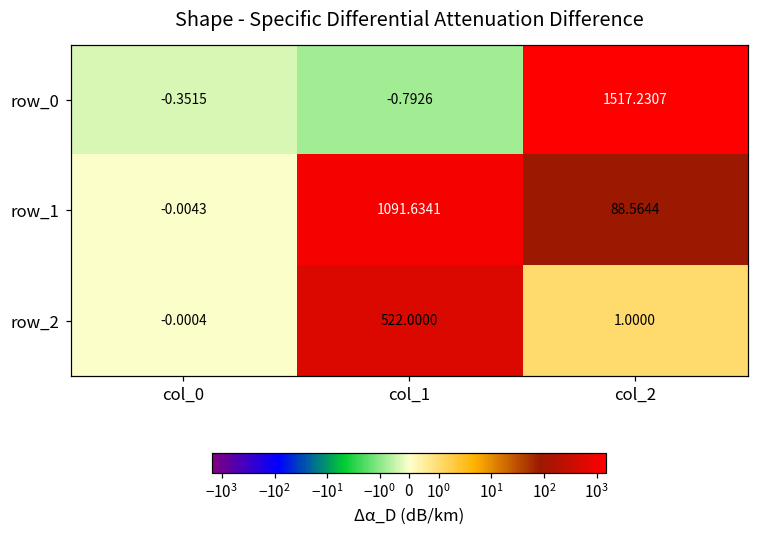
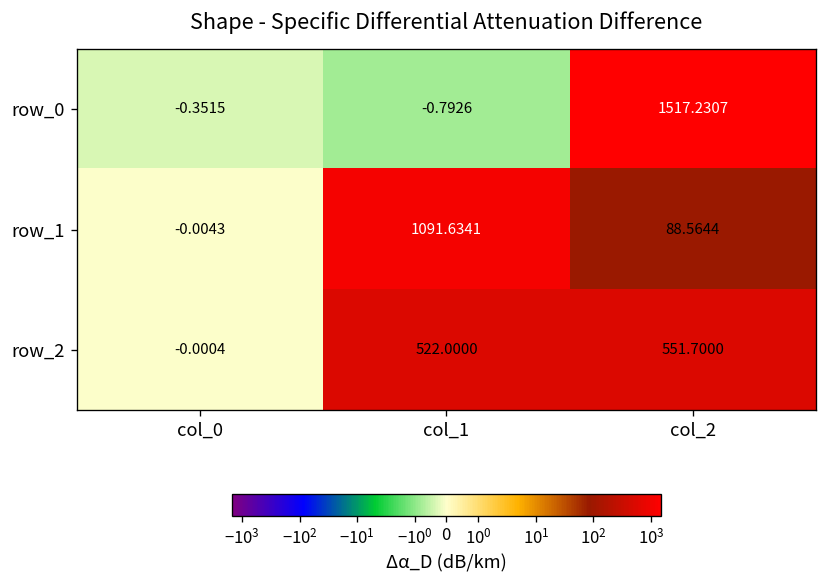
  {
    "row_0": {
      "col_0": -0.3515,
      "col_1": -0.7926,
      "col_2": 1517.2307
    },
    "row_1": {
      "col_0": -0.0043,
      "col_1": 1091.6341,
      "col_2": 88.5644
    },
    "row_2": {
      "col_0": -0.0004,
      "col_1": 522.0000,
-     "col_2": 1.0000
+     "col_2": 551.7000
    }
  }
